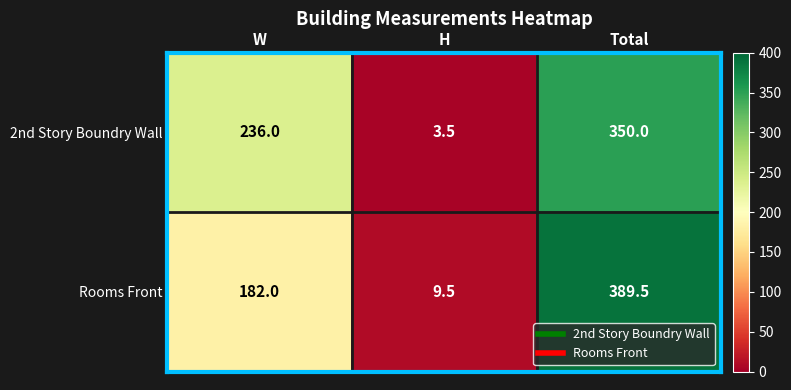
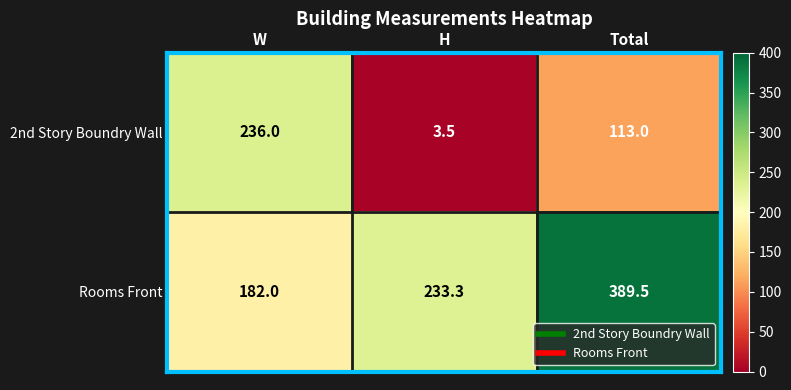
  {
    "2nd Story Boundry Wall": {
      "W": 236.0,
      "H": 3.5,
-     "Total": 350.0
+     "Total": 113.0
    },
    "Rooms Front": {
      "W": 182.0,
-     "H": 9.5,
+     "H": 233.3,
      "Total": 389.5
    }
  }
